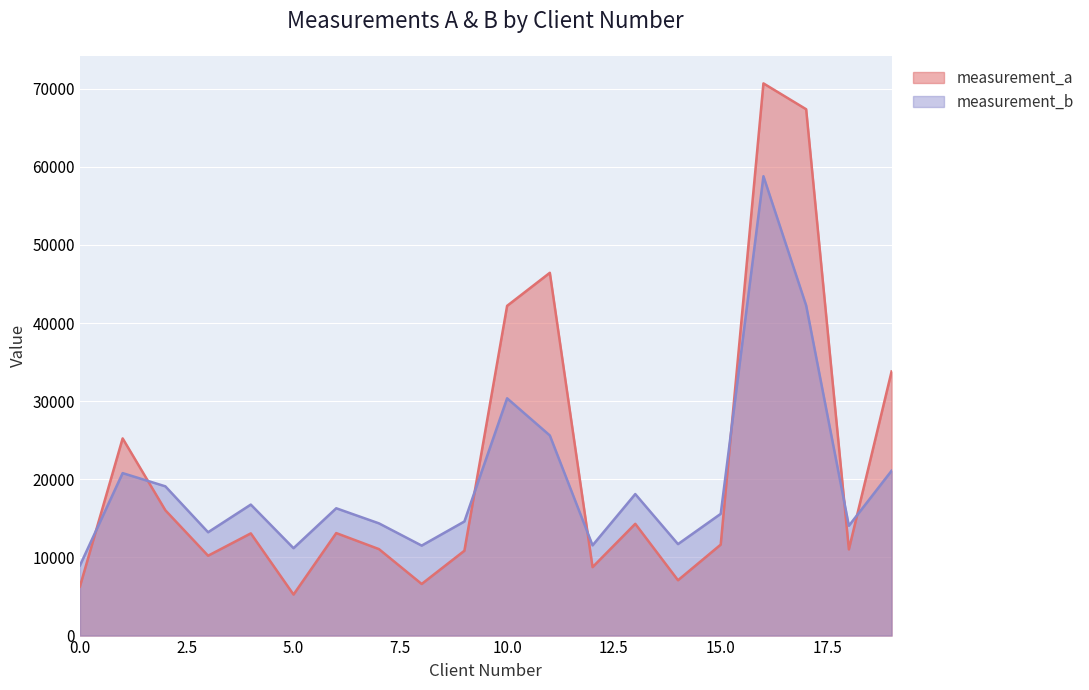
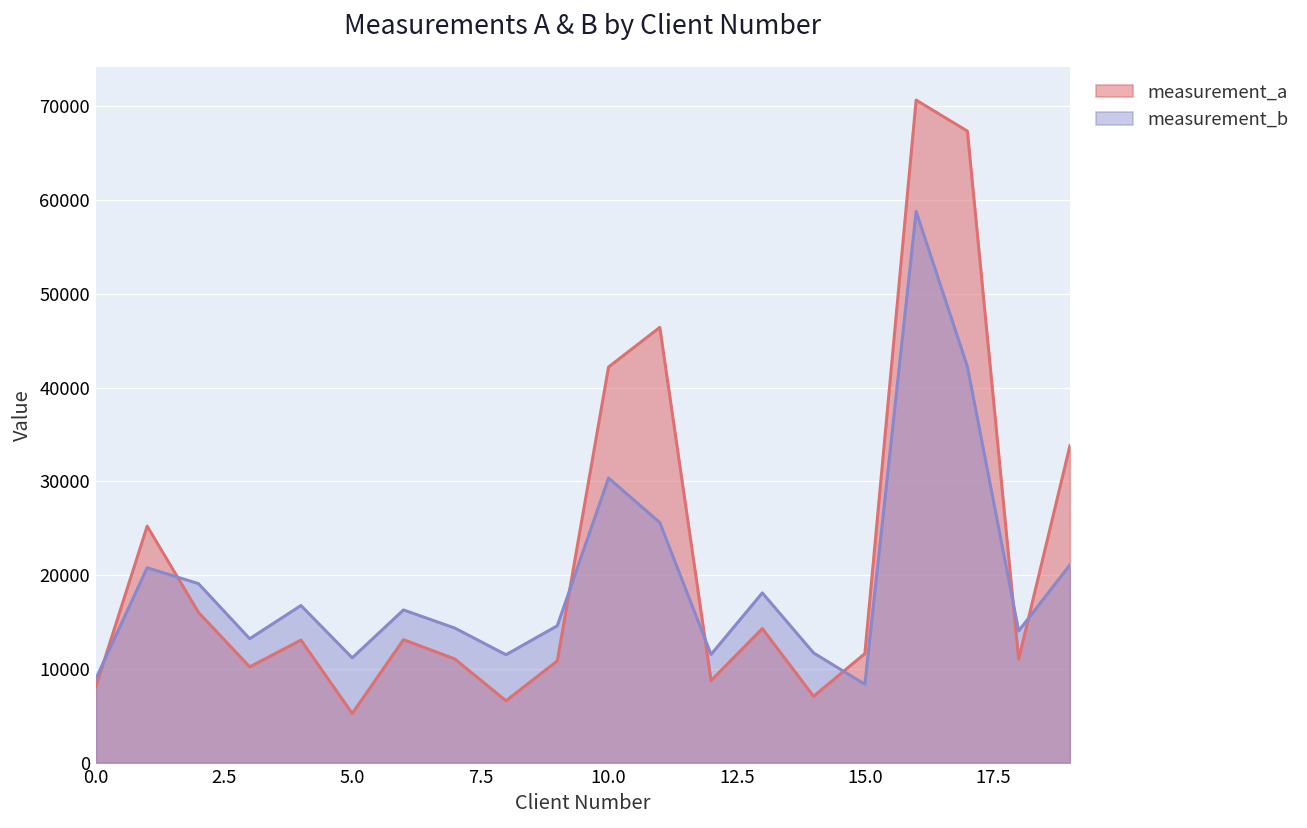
  {
    "measurement_a": {
-     "0.0": 6000,
+     "0.0": 8000,
      "5.0": 5000,
      "10.0": 42000,
      "15.0": 12000
    },
    "measurement_b": {
      "0.0": 9000,
      "5.0": 11000,
      "10.0": 30000,
-     "15.0": 16000
+     "15.0": 8000
    }
  }
